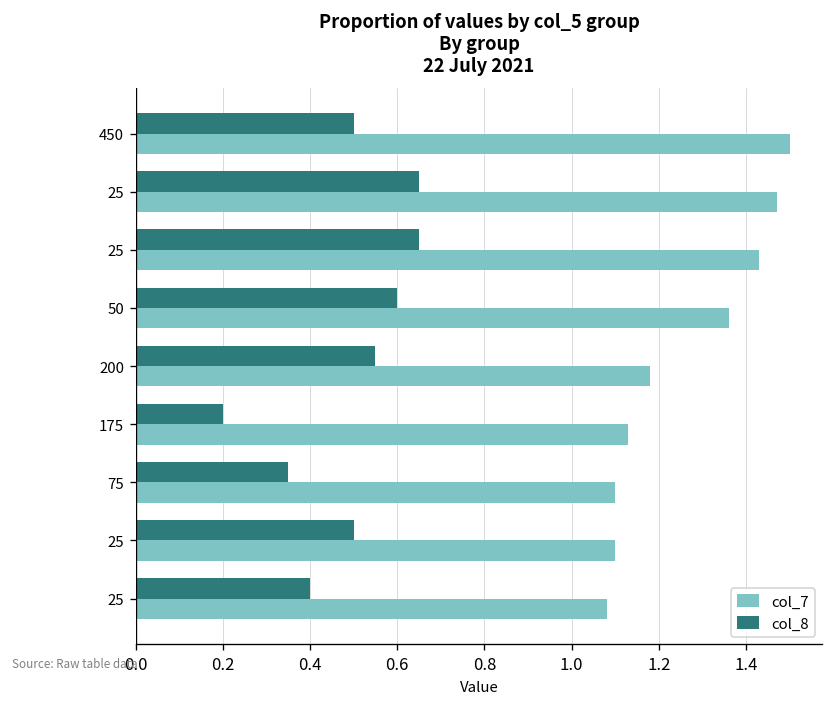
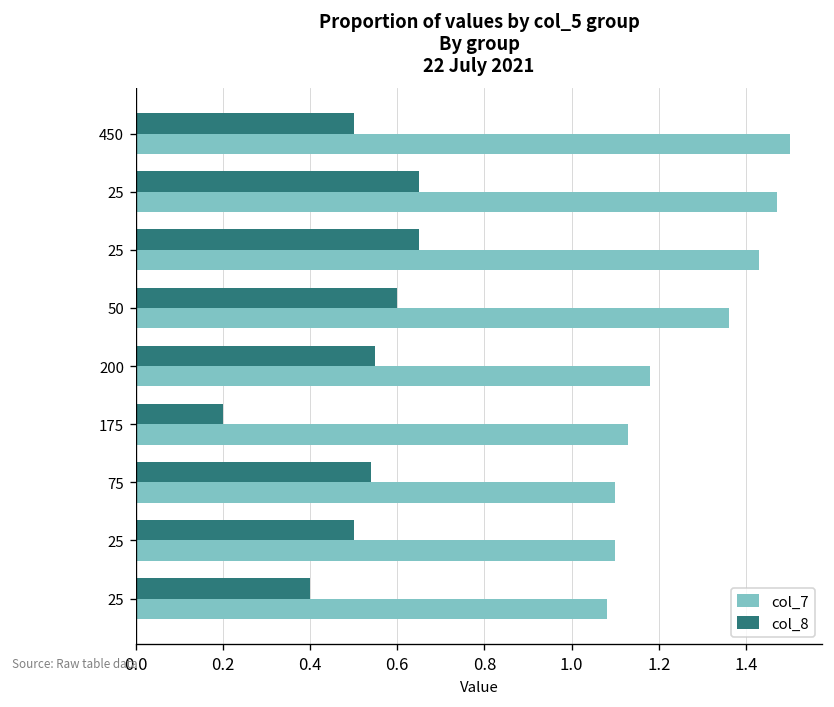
  {
    "col_7": {
      "450": 1.50,
      "50": 1.36,
      "200": 1.18,
      "175": 1.13,
      "75": 1.10
    },
    "col_8": {
      "450": 0.50,
      "50": 0.60,
      "200": 0.55,
      "175": 0.20,
-     "75": 0.35
+     "75": 0.54
    }
  }
